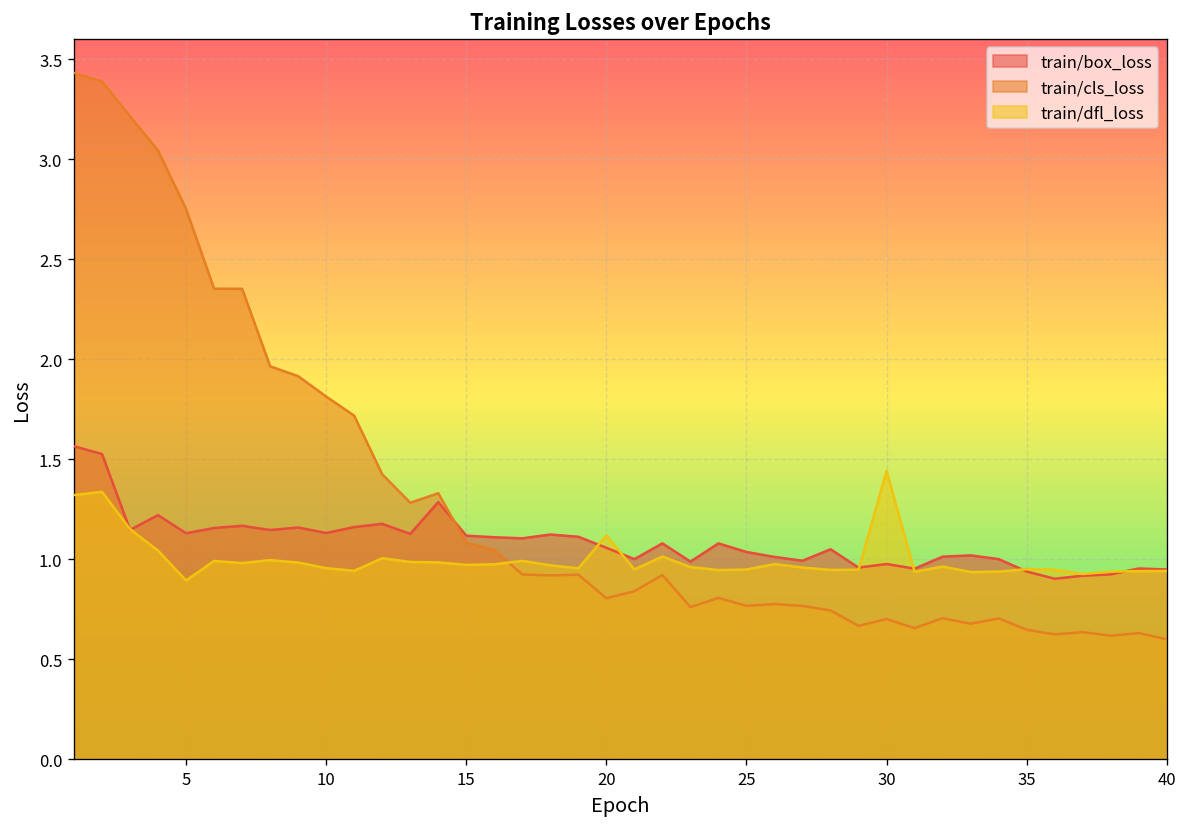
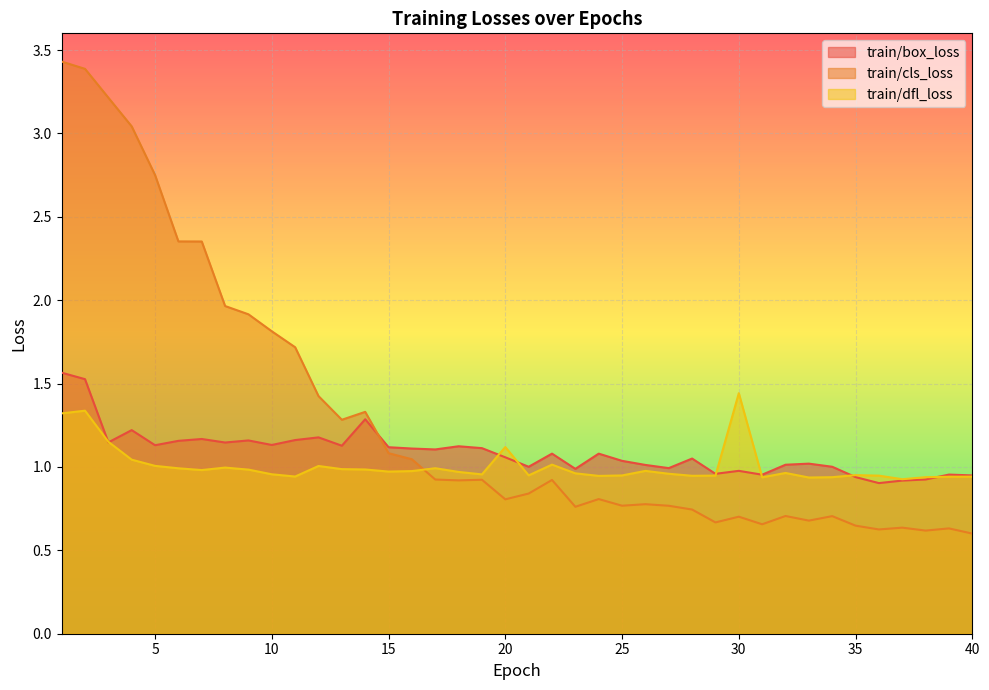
  {
    "train/dfl_loss": {
-     "5": 0.89,
+     "5": 1.01,
      "10": 0.96,
      "15": 0.97,
      "20": 1.12,
      "25": 0.95,
      "30": 1.44
    }
  }
